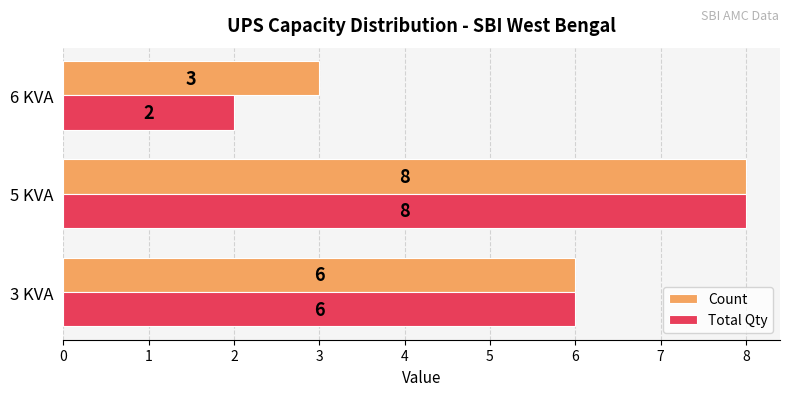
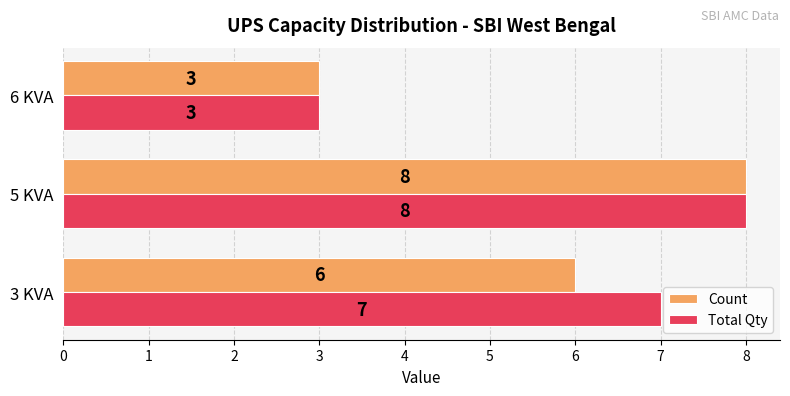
  {
    "Count": {
      "6 KVA": 3,
      "5 KVA": 8,
      "3 KVA": 6
    },
    "Total Qty": {
-     "6 KVA": 2,
+     "6 KVA": 3,
      "5 KVA": 8,
-     "3 KVA": 6
+     "3 KVA": 7
    }
  }
